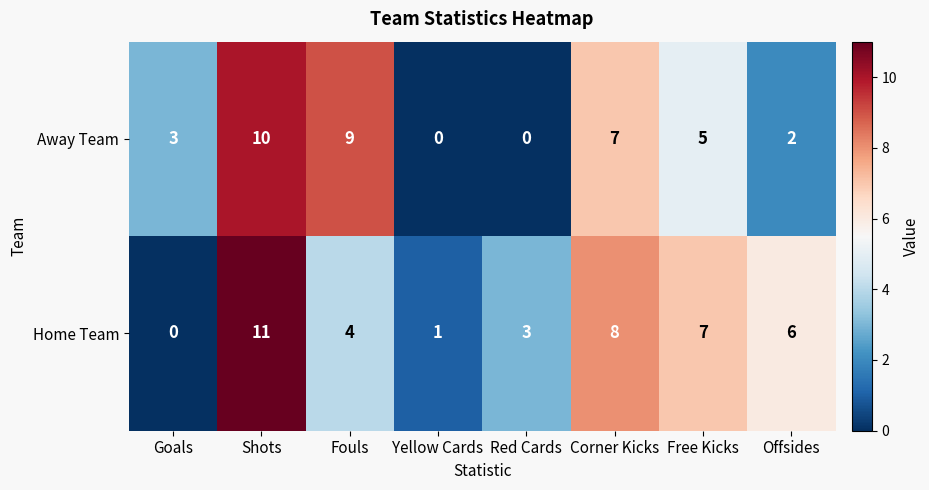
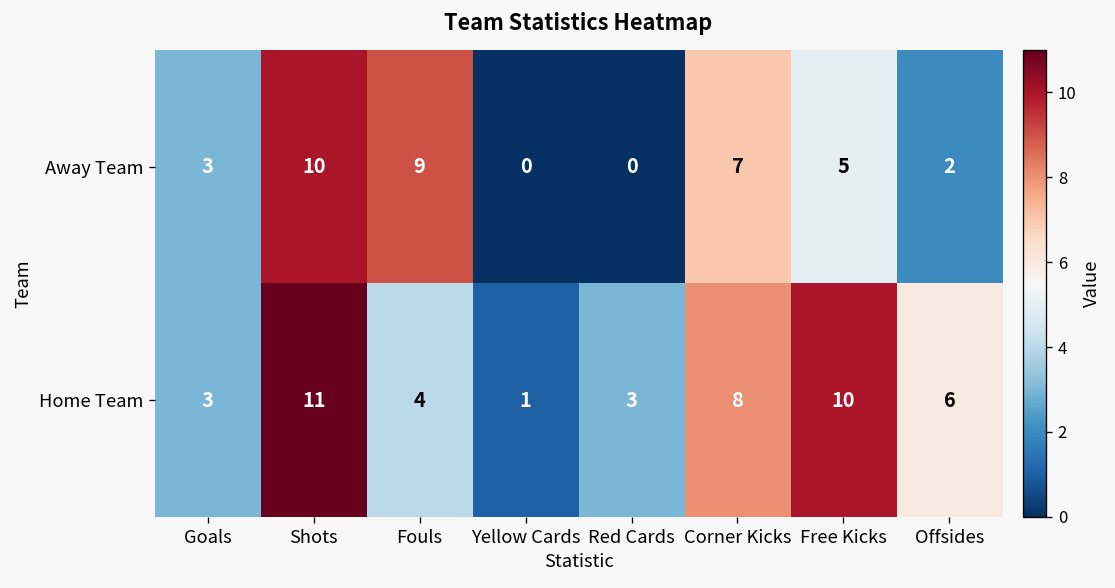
  {
    "Away Team": {
      "Goals": 3,
      "Shots": 10,
      "Fouls": 9,
      "Yellow Cards": 0,
      "Red Cards": 0,
      "Corner Kicks": 7,
      "Free Kicks": 5,
      "Offsides": 2
    },
    "Home Team": {
-     "Goals": 0,
+     "Goals": 3,
      "Shots": 11,
      "Fouls": 4,
      "Yellow Cards": 1,
      "Red Cards": 3,
      "Corner Kicks": 8,
-     "Free Kicks": 7,
+     "Free Kicks": 10,
      "Offsides": 6
    }
  }
